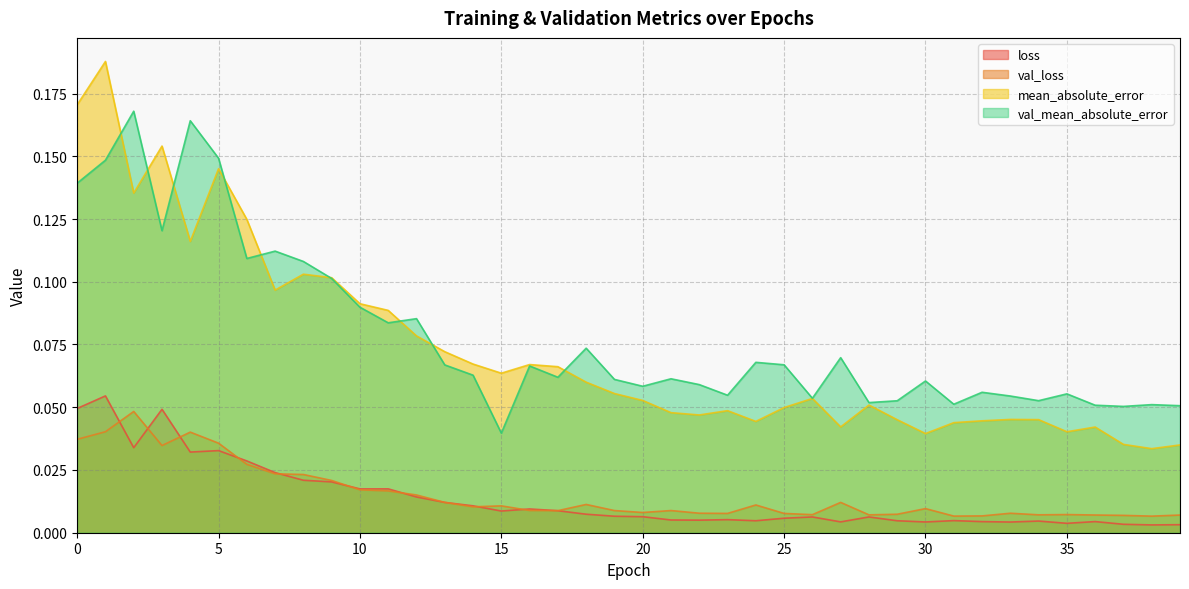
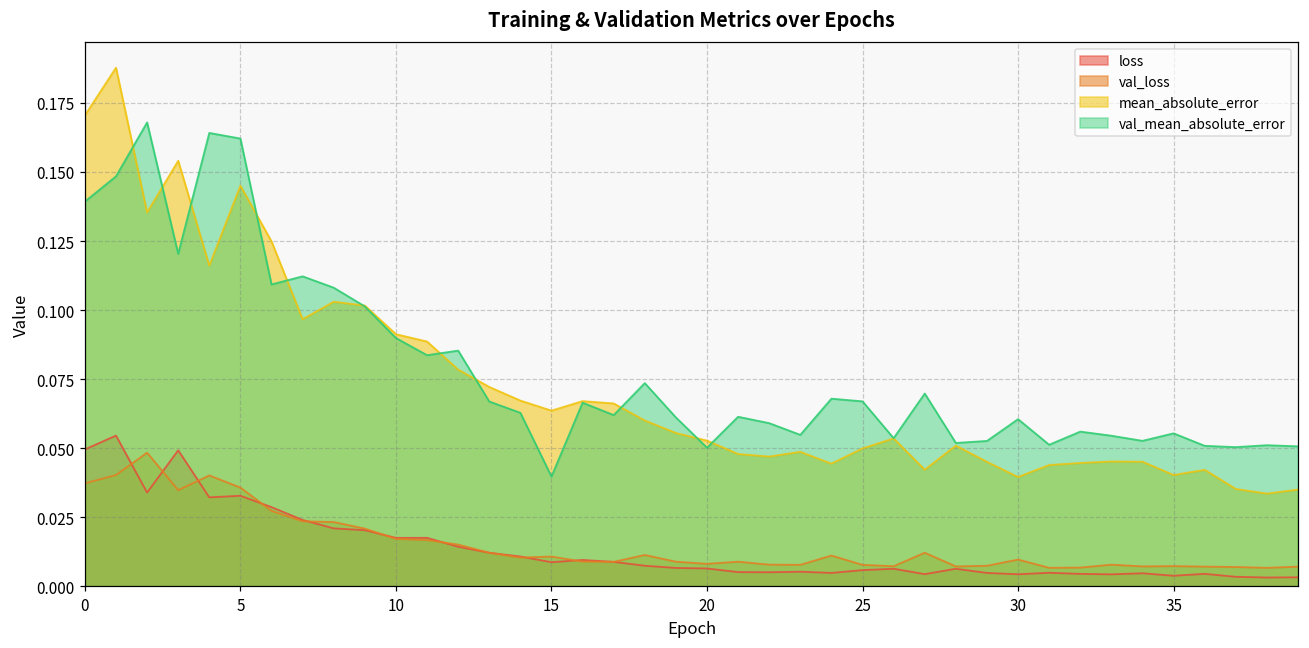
  {
    "val_mean_absolute_error": {
      "0": 0.139,
-     "5": 0.149,
+     "5": 0.162,
      "10": 0.090,
      "15": 0.040,
-     "20": 0.058,
+     "20": 0.050,
      "25": 0.067,
      "30": 0.060,
      "35": 0.055
    }
  }
